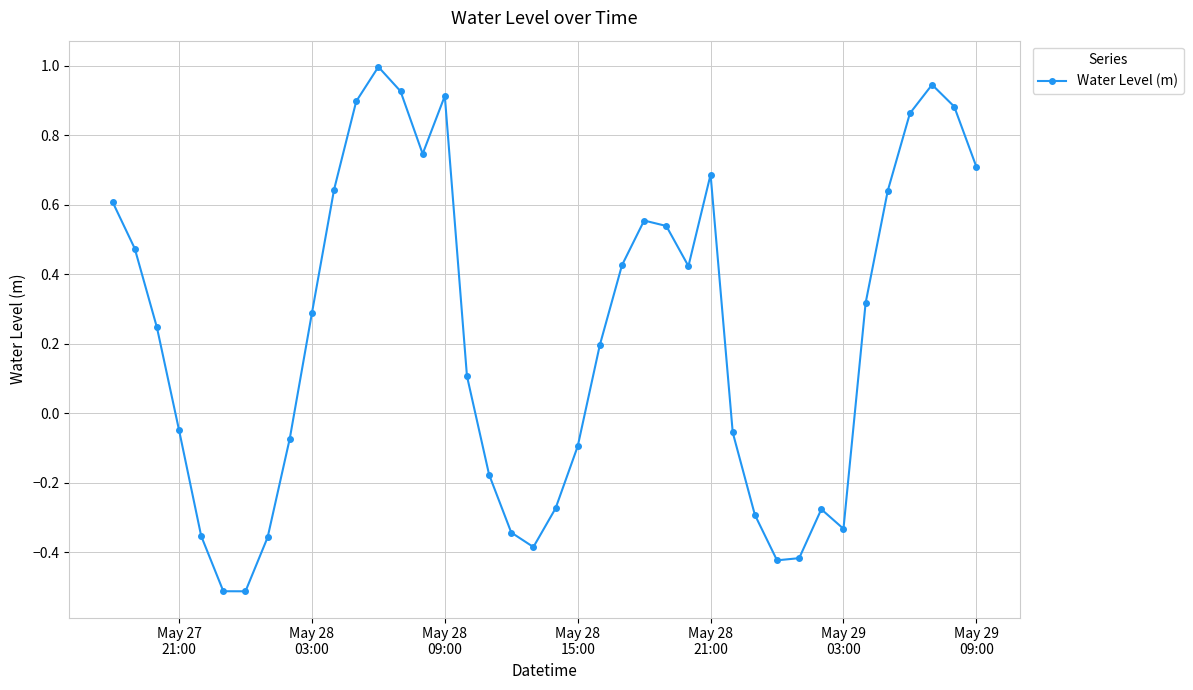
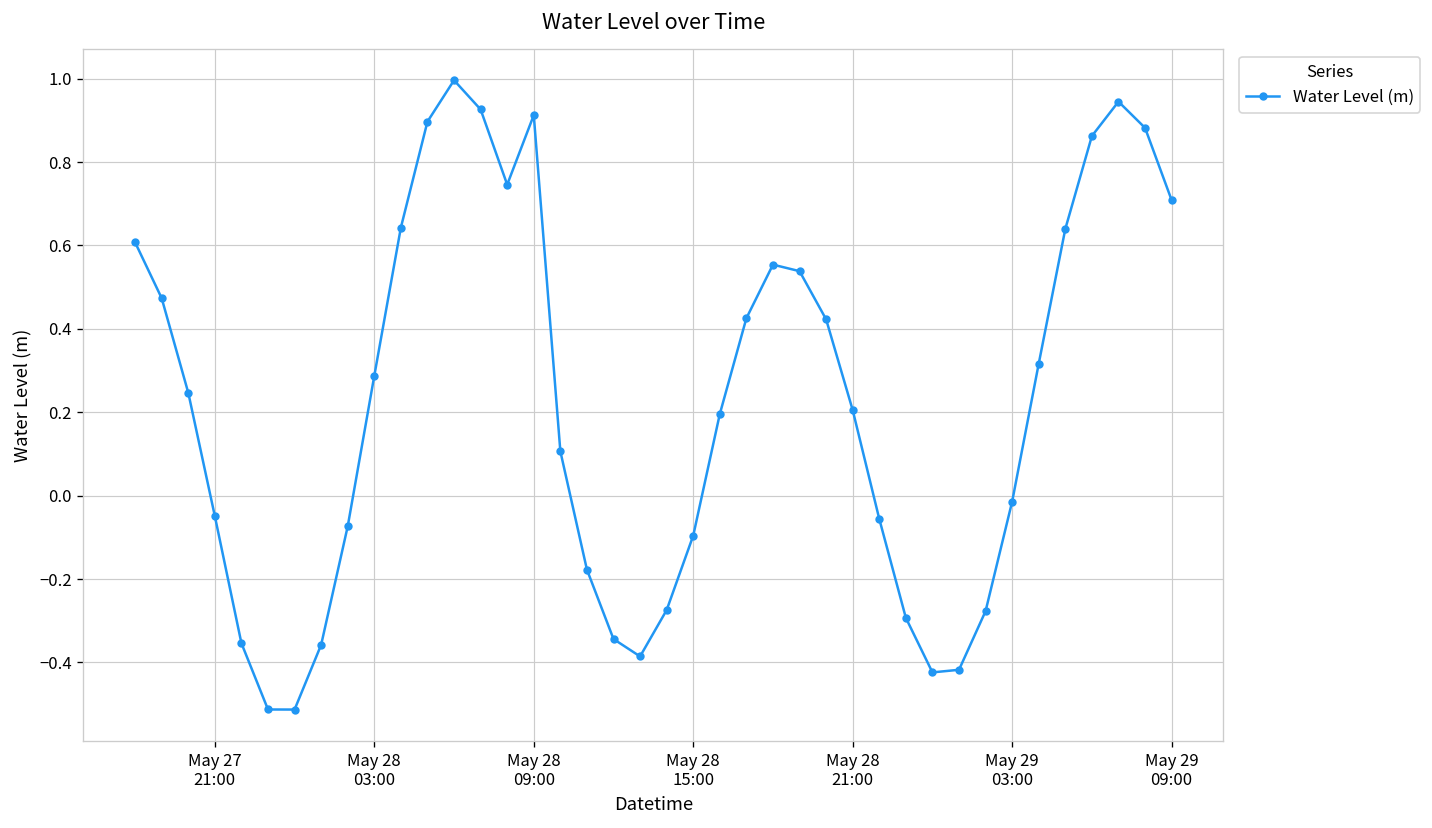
  {
    "May 27 21:00": -0.05,
    "May 28 03:00": 0.29,
    "May 28 09:00": 0.91,
    "May 28 15:00": -0.10,
-   "May 28 21:00": 0.69,
-   "May 29 03:00": -0.33,
+   "May 28 21:00": 0.21,
+   "May 29 03:00": -0.01,
    "May 29 09:00": 0.71
  }
